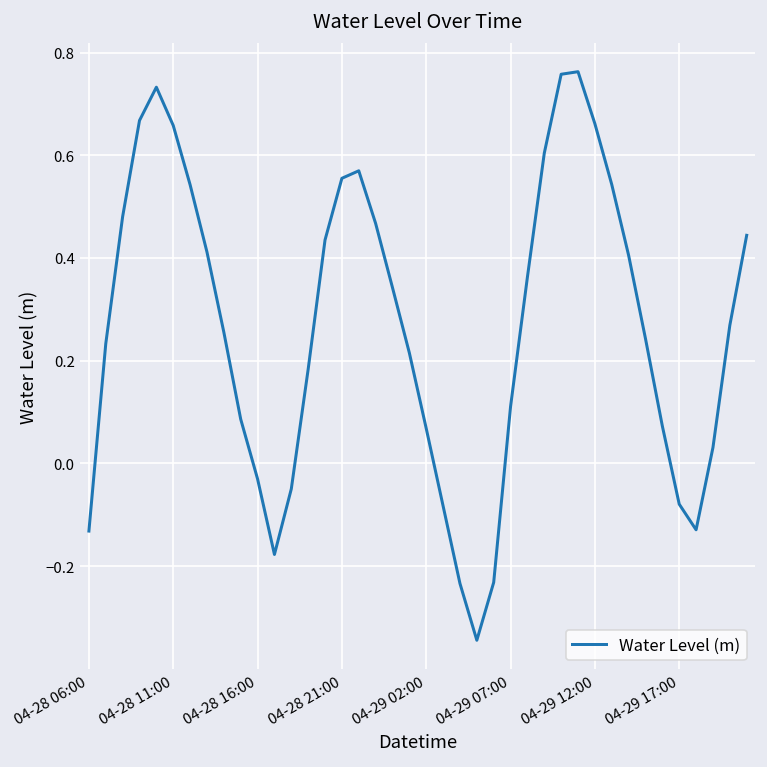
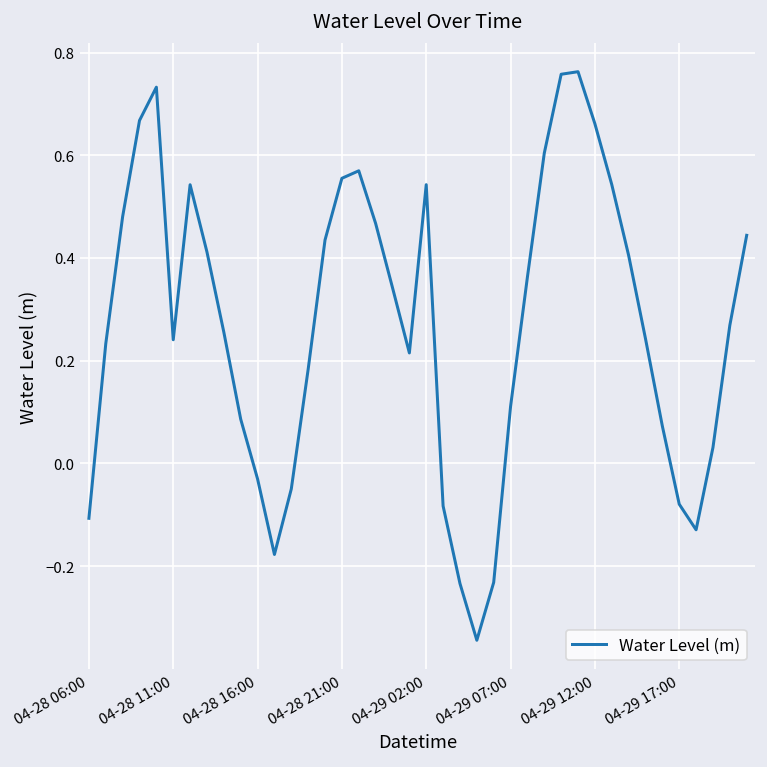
  {
-   "04-28 06:00": -0.13,
-   "04-28 11:00": 0.66,
+   "04-28 06:00": -0.11,
+   "04-28 11:00": 0.24,
    "04-28 16:00": -0.03,
    "04-28 21:00": 0.56,
-   "04-29 02:00": 0.07,
+   "04-29 02:00": 0.54,
    "04-29 07:00": 0.11,
    "04-29 12:00": 0.66,
    "04-29 17:00": -0.08
  }
